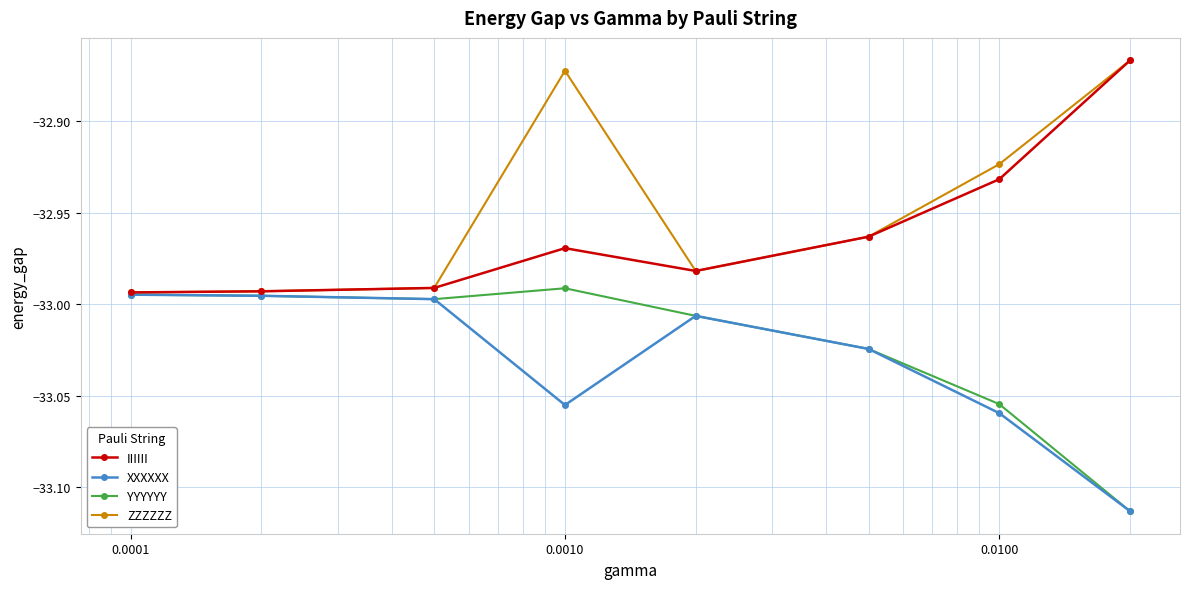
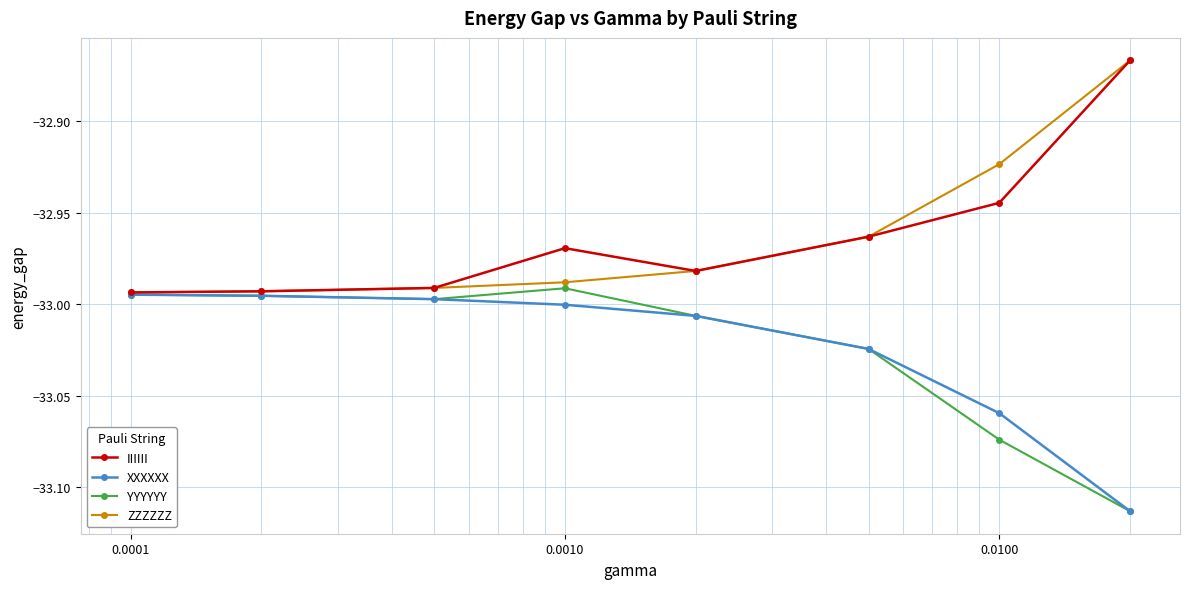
  {
    "IIIIII": {
      "0.0010": -32.969,
-     "0.0100": -32.932
+     "0.0100": -32.945
    },
    "XXXXXX": {
-     "0.0010": -33.055,
+     "0.0010": -33.000,
      "0.0100": -33.060
    },
    "YYYYYY": {
      "0.0010": -32.991,
-     "0.0100": -33.055
+     "0.0100": -33.074
    },
    "ZZZZZZ": {
-     "0.0010": -32.873,
+     "0.0010": -32.988,
      "0.0100": -32.924
    }
  }
